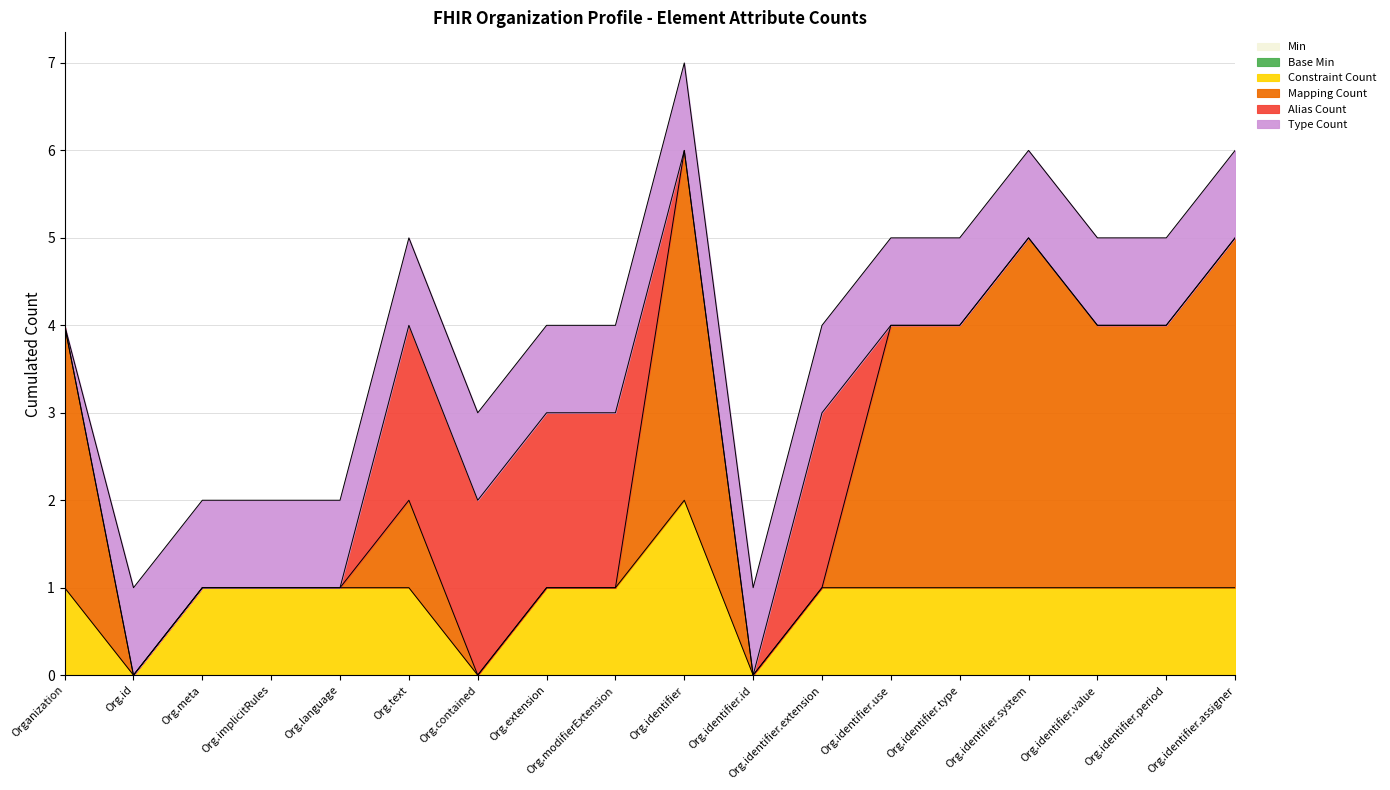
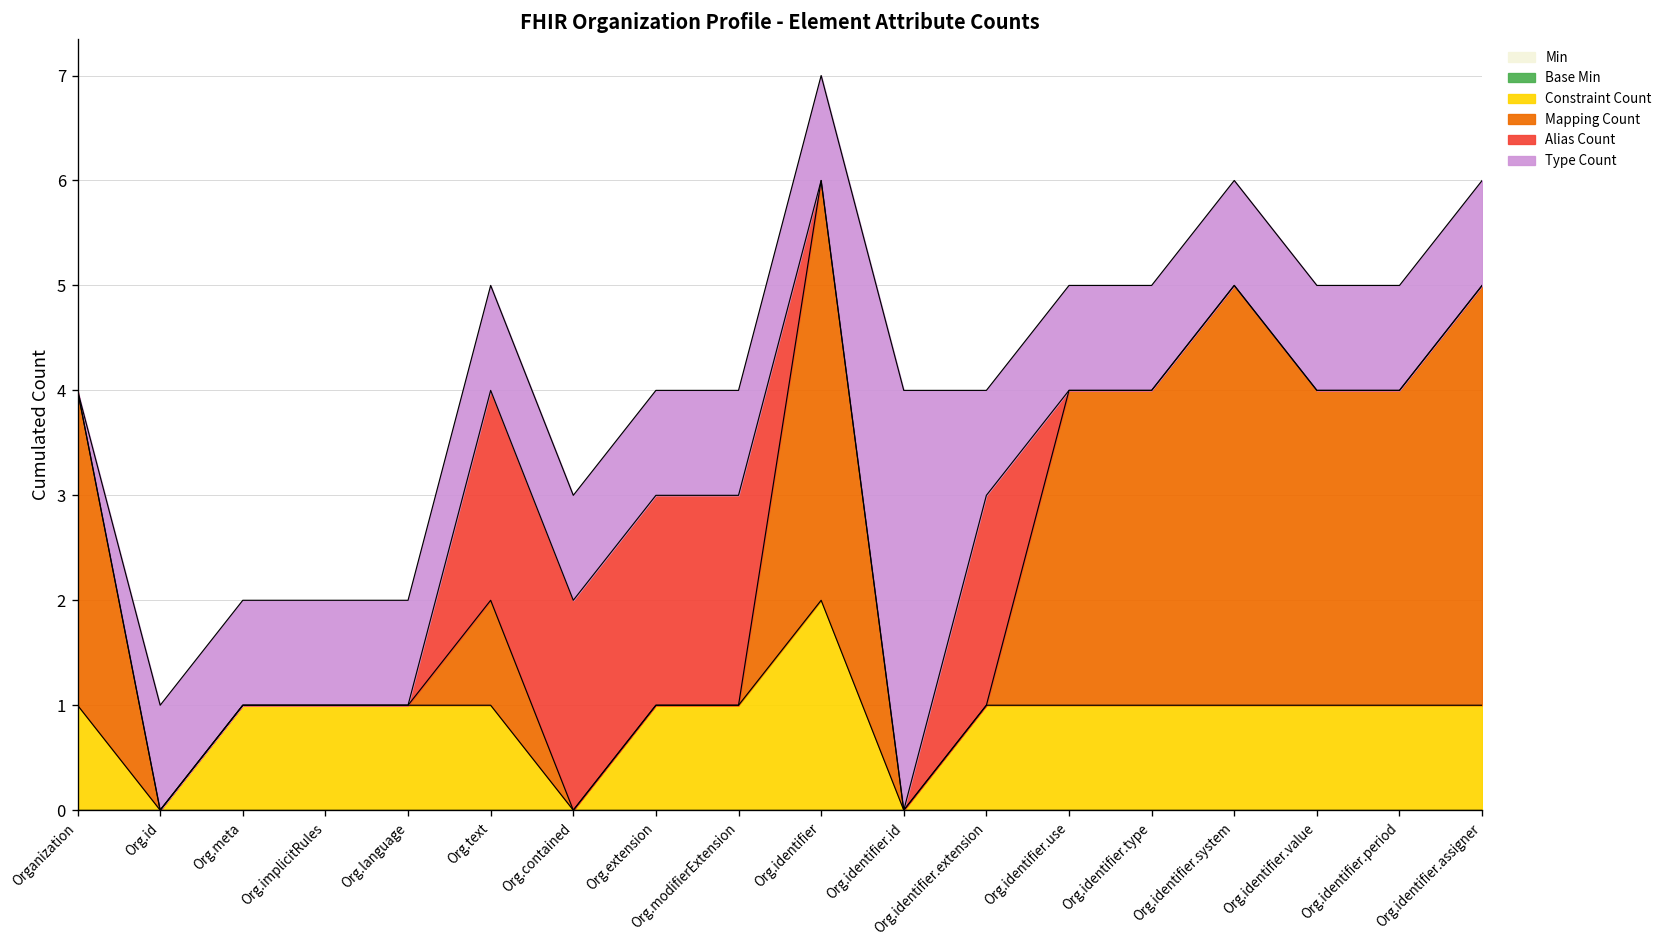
  {
    "Base Min": {
      "Organization": 0,
      "Org.meta": 0,
      "Org.implicitRules": 0,
      "Org.language": 0,
      "Org.text": 0,
      "Org.extension": 0,
      "Org.modifierExtension": 0,
      "Org.identifier": 0,
      "Org.identifier.extension": 0,
      "Org.identifier.use": 0,
      "Org.identifier.type": 0,
      "Org.identifier.system": 0,
      "Org.identifier.value": 0,
      "Org.identifier.period": 0,
      "Org.identifier.assigner": 0
    },
    "Constraint Count": {
      "Organization": 1,
      "Org.text": 1,
      "Org.identifier": 2,
      "Org.identifier.use": 1,
      "Org.identifier.type": 1,
      "Org.identifier.system": 1,
      "Org.identifier.value": 1,
      "Org.identifier.period": 1,
      "Org.identifier.assigner": 1
    },
    "Mapping Count": {
      "Org.text": 1
    },
    "Alias Count": {
      "Org.text": 2,
      "Org.contained": 2,
      "Org.extension": 2,
      "Org.modifierExtension": 2,
      "Org.identifier.extension": 2
    },
    "Type Count": {
      "Org.id": 1,
      "Org.meta": 1,
      "Org.implicitRules": 1,
      "Org.language": 1,
      "Org.text": 1,
      "Org.contained": 1,
      "Org.extension": 1,
      "Org.modifierExtension": 1,
      "Org.identifier": 1,
-     "Org.identifier.id": 1,
+     "Org.identifier.id": 4,
      "Org.identifier.extension": 1,
      "Org.identifier.use": 1,
      "Org.identifier.type": 1,
      "Org.identifier.system": 1,
      "Org.identifier.value": 1,
      "Org.identifier.period": 1,
      "Org.identifier.assigner": 1
    }
  }
